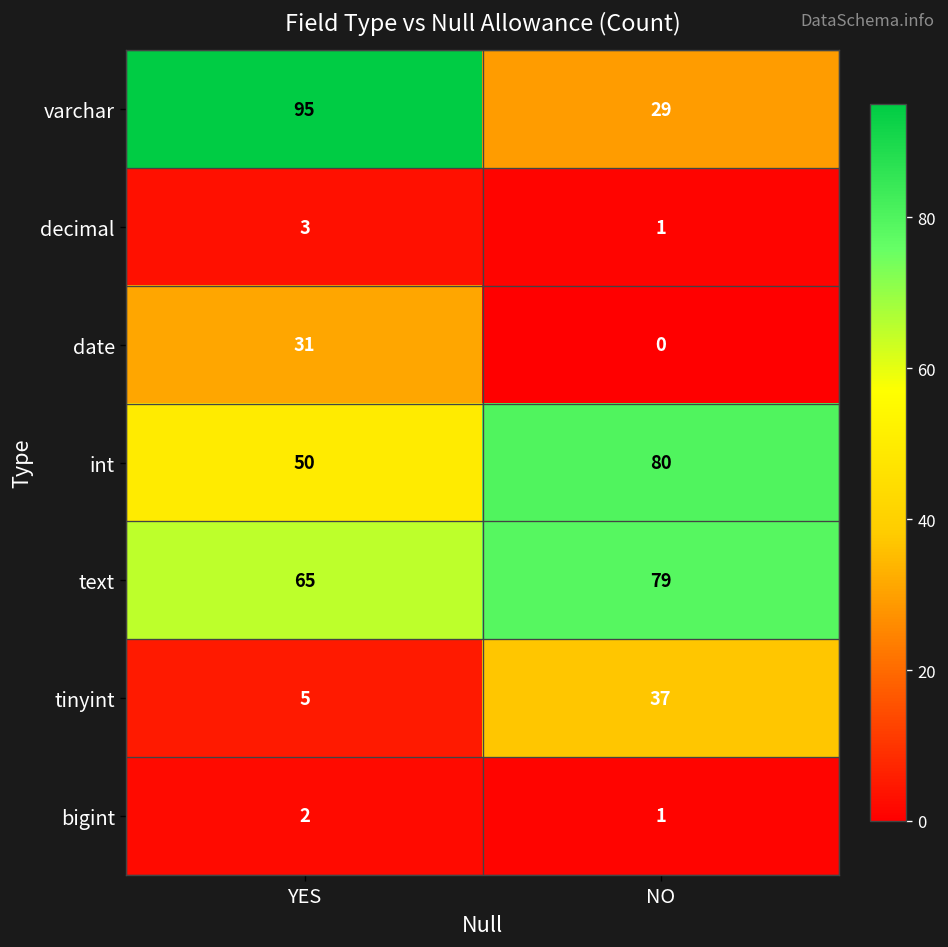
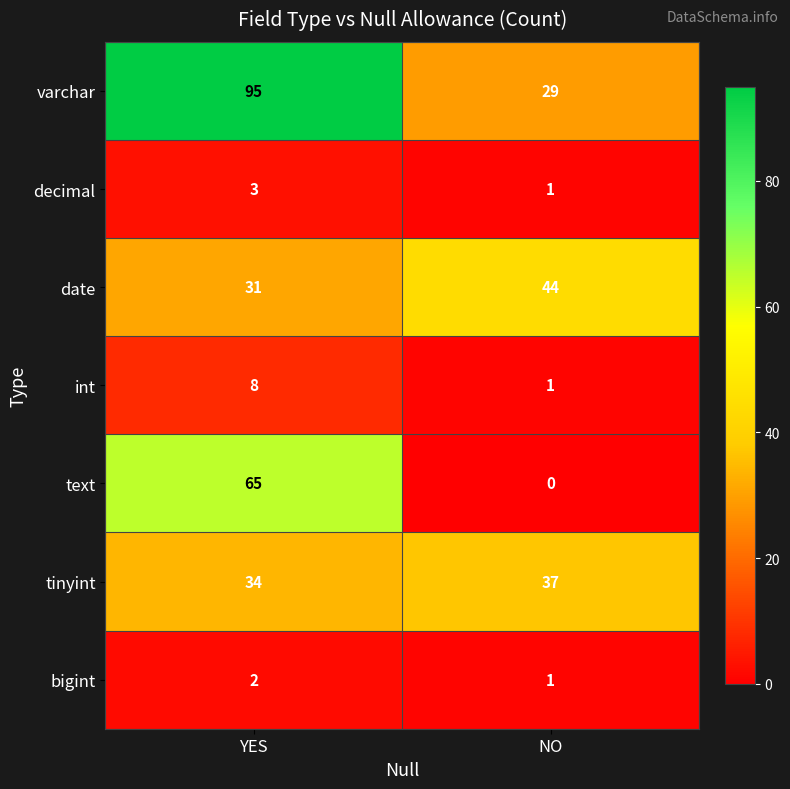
  {
    "varchar": {
      "YES": 95,
      "NO": 29
    },
    "decimal": {
      "YES": 3,
      "NO": 1
    },
    "date": {
      "YES": 31,
-     "NO": 0
+     "NO": 44
    },
    "int": {
-     "YES": 50,
-     "NO": 80
+     "YES": 8,
+     "NO": 1
    },
    "text": {
      "YES": 65,
-     "NO": 79
+     "NO": 0
    },
    "tinyint": {
-     "YES": 5,
+     "YES": 34,
      "NO": 37
    },
    "bigint": {
      "YES": 2,
      "NO": 1
    }
  }
